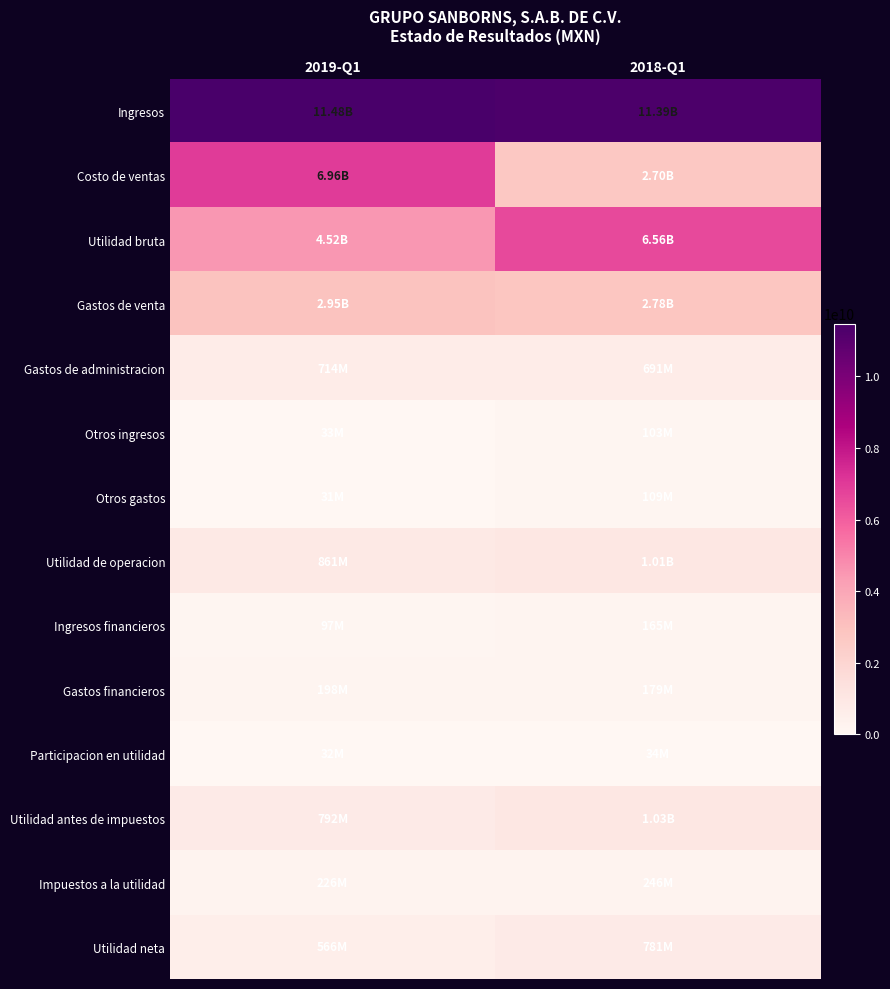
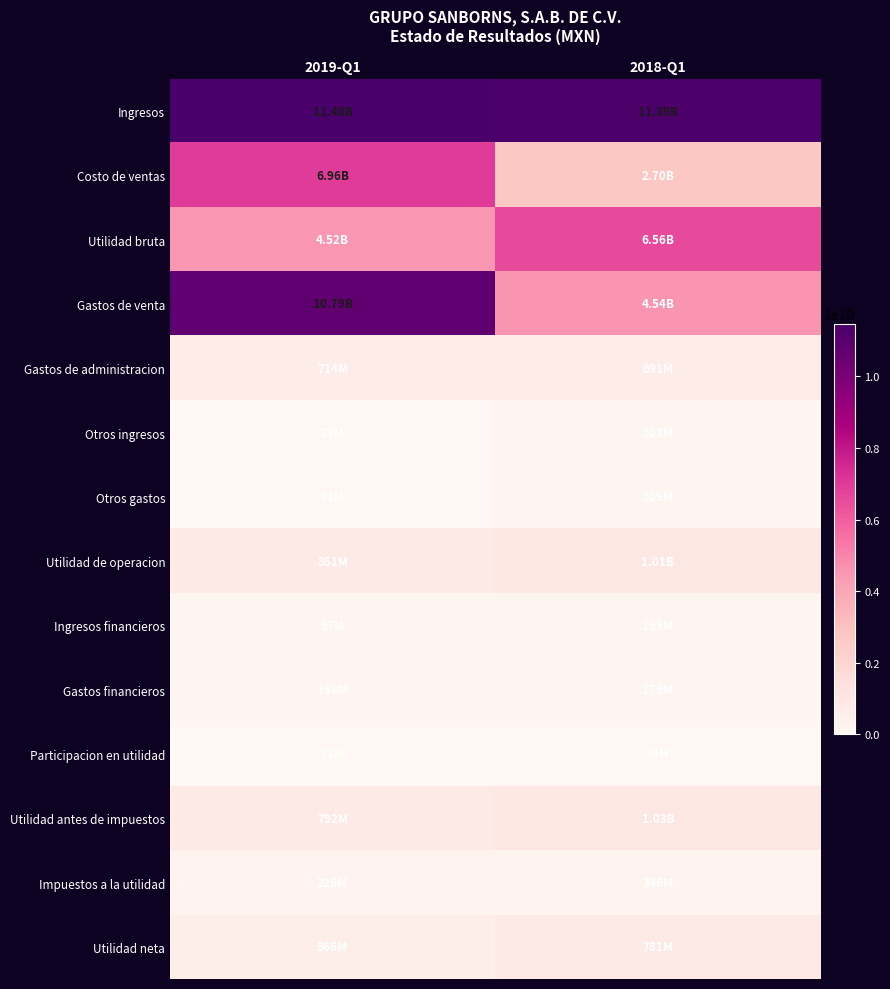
  {
    "Ingresos": {
      "2019-Q1": "11.48B",
      "2018-Q1": "11.39B"
    },
    "Costo de ventas": {
      "2019-Q1": "6.96B",
      "2018-Q1": "2.70B"
    },
    "Utilidad bruta": {
      "2019-Q1": "4.52B",
      "2018-Q1": "6.56B"
    },
    "Gastos de venta": {
-     "2019-Q1": "2.95B",
-     "2018-Q1": "2.78B"
+     "2019-Q1": "10.79B",
+     "2018-Q1": "4.54B"
    }
  }
